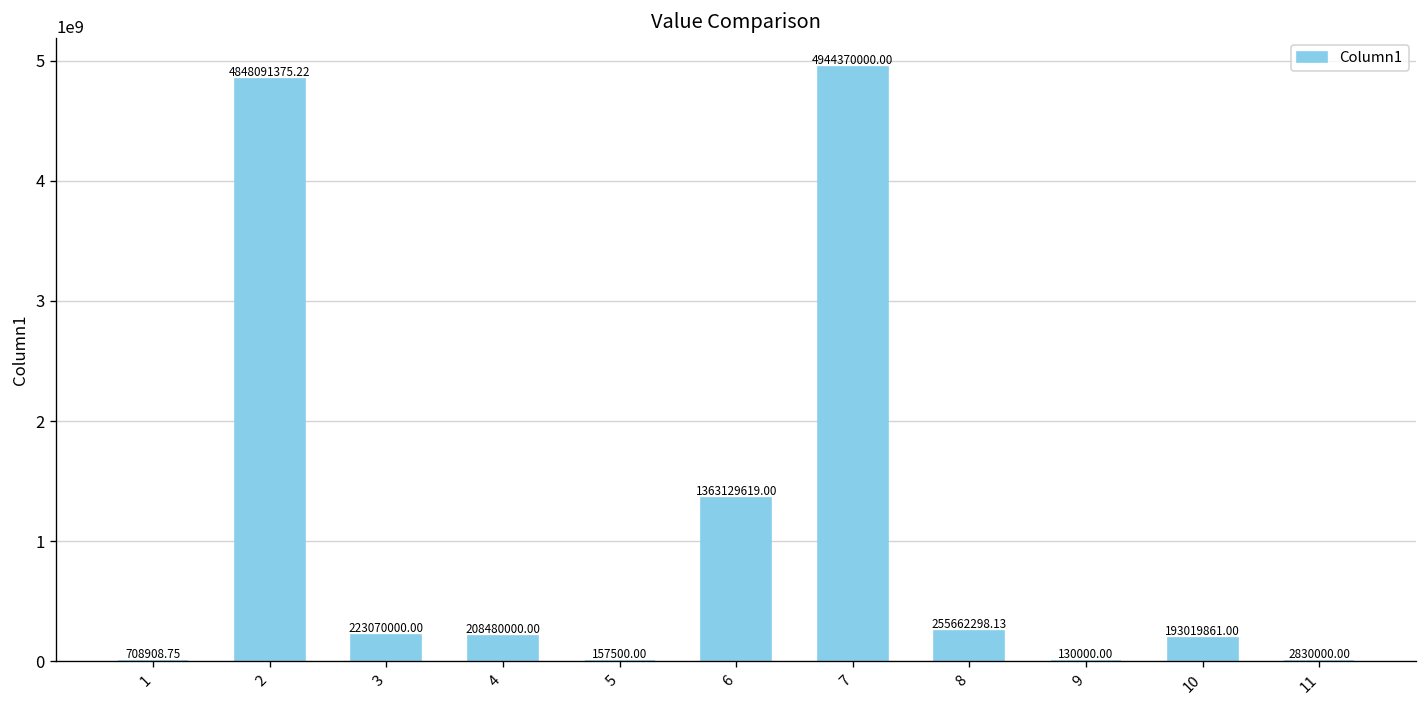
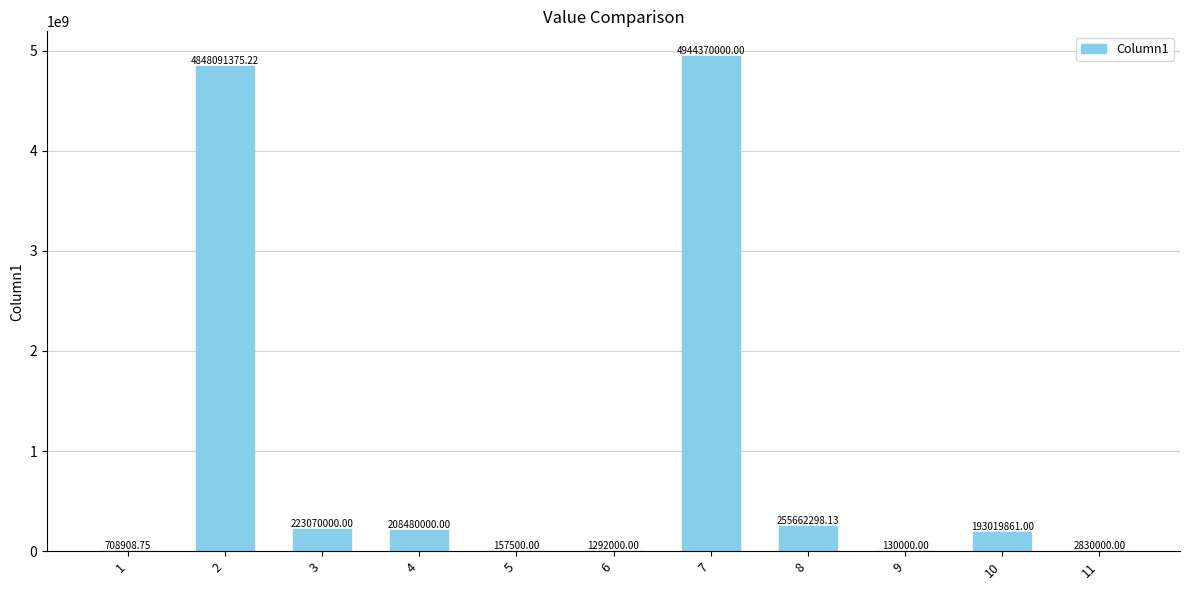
  {
    "1": 708908.75,
    "2": 4848091375.22,
    "3": 223070000.00,
    "4": 208480000.00,
    "5": 157500.00,
-   "6": 1363129619.00,
+   "6": 1292000.00,
    "7": 4944370000.00,
    "8": 255662298.13,
    "9": 130000.00,
    "10": 193019861.00,
    "11": 2830000.00
  }
